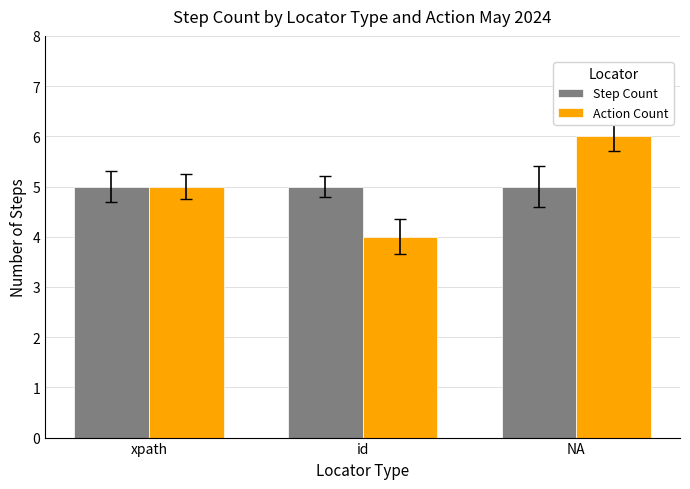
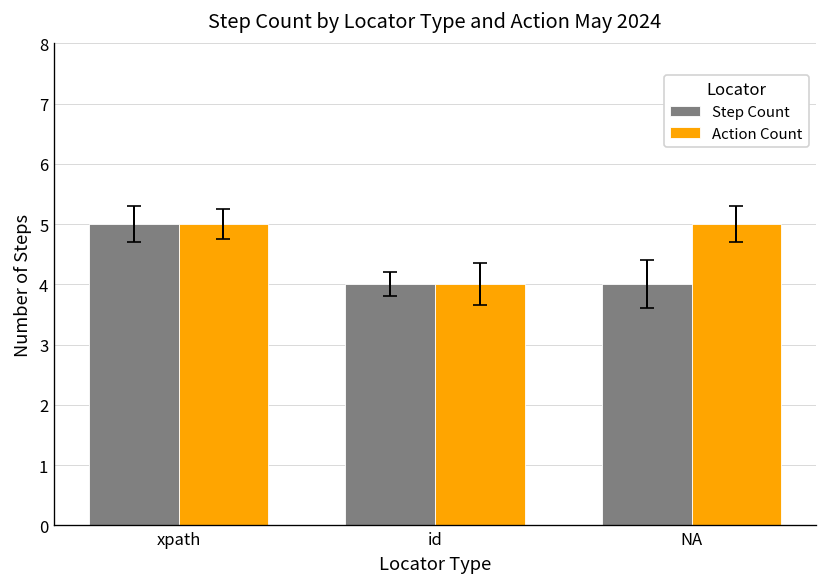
  {
    "Step Count": {
      "xpath": 5,
-     "id": 5,
-     "NA": 5
+     "id": 4,
+     "NA": 4
    },
    "Action Count": {
      "xpath": 5,
      "id": 4,
-     "NA": 6
+     "NA": 5
    }
  }
